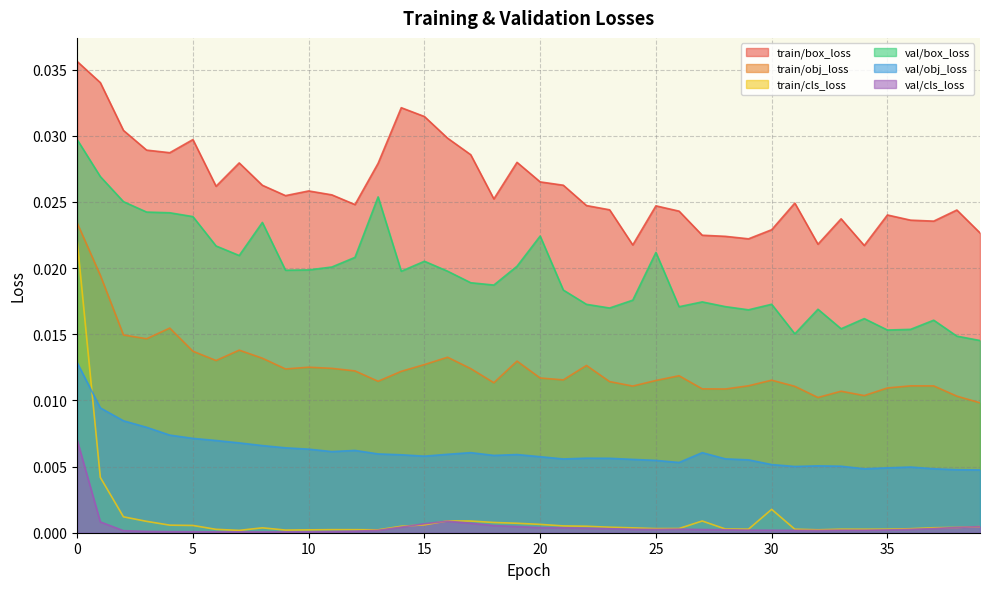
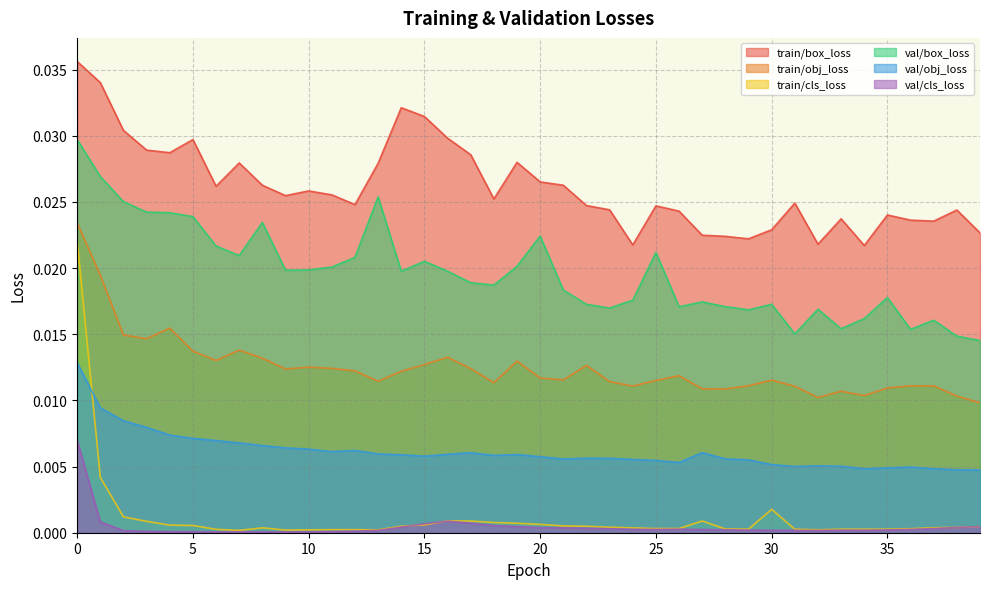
  {
    "train/cls_loss": {
      "0": 0.0221,
      "5": 0.0005,
      "20": 0.0006,
      "30": 0.0018
    },
    "val/box_loss": {
      "0": 0.0297,
      "5": 0.0239,
      "10": 0.0199,
      "15": 0.0205,
      "20": 0.0224,
      "25": 0.0212,
      "30": 0.0173,
-     "35": 0.0153
+     "35": 0.0178
    },
    "val/obj_loss": {
      "0": 0.0129,
      "5": 0.0071,
      "10": 0.0063,
      "15": 0.0058,
      "20": 0.0057,
      "25": 0.0055,
      "30": 0.0052,
      "35": 0.0049
    },
    "val/cls_loss": {
      "0": 0.0070,
      "5": 0.0001,
      "20": 0.0004,
      "30": 0.0002
    }
  }
